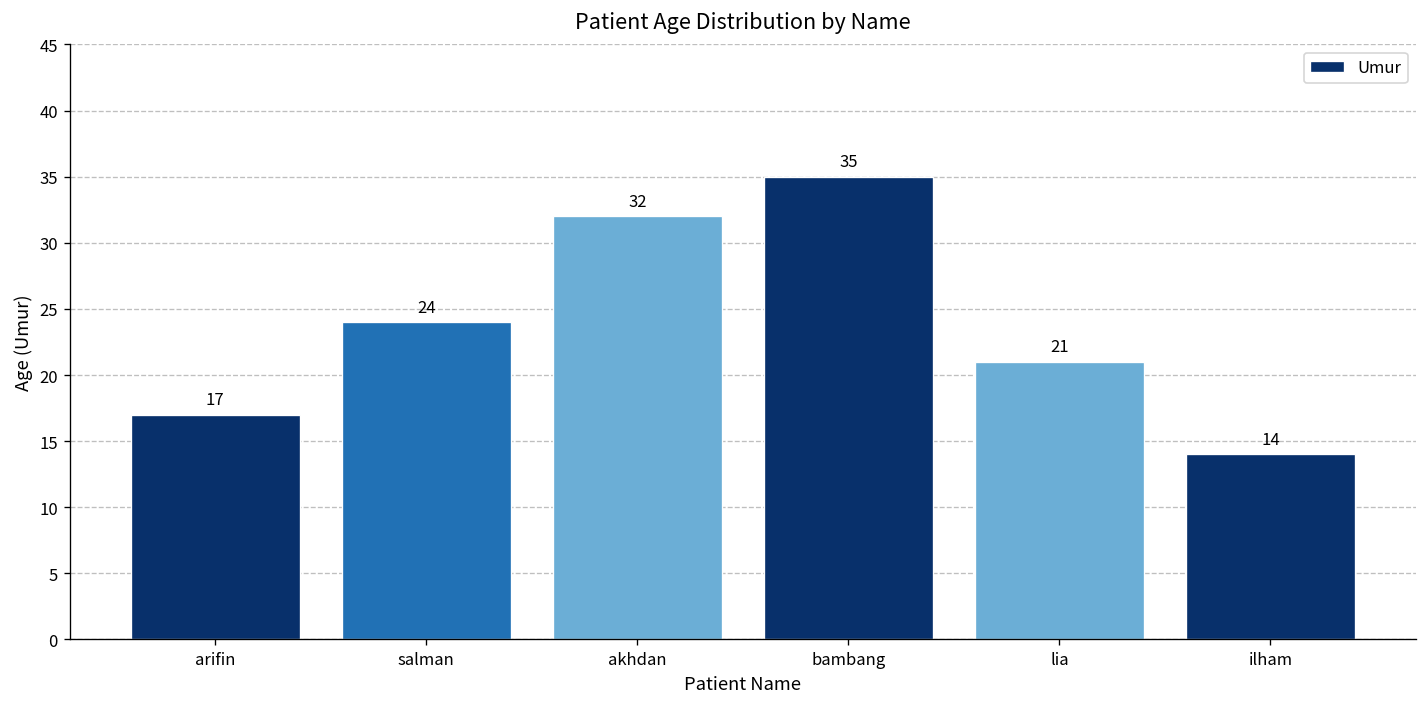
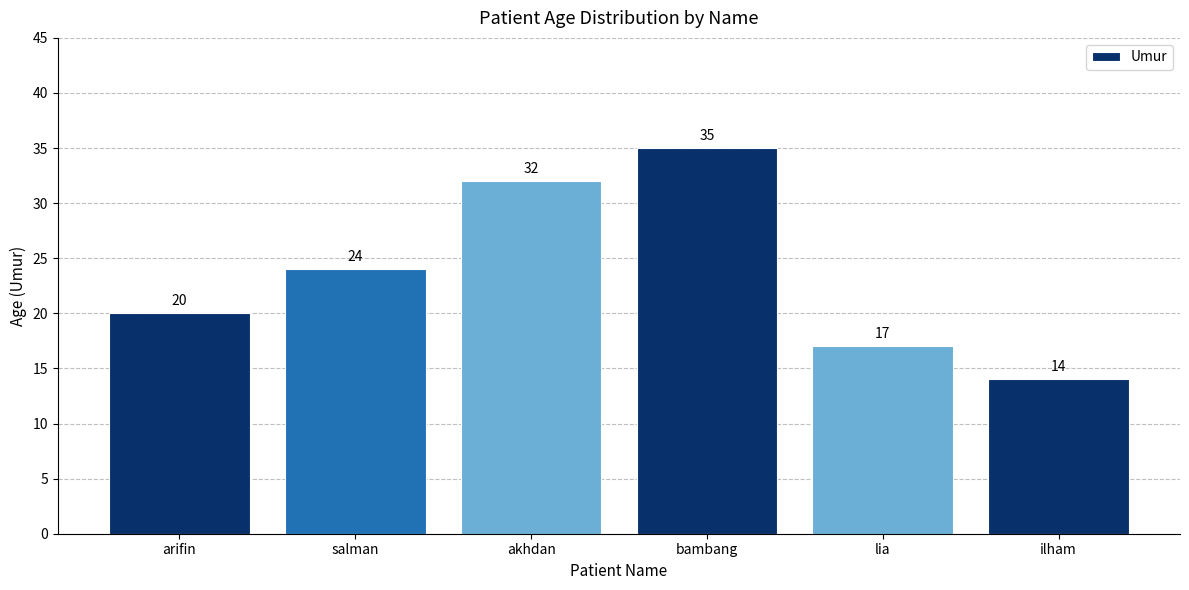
  {
-   "arifin": 17,
+   "arifin": 20,
    "salman": 24,
    "akhdan": 32,
    "bambang": 35,
-   "lia": 21,
+   "lia": 17,
    "ilham": 14
  }
